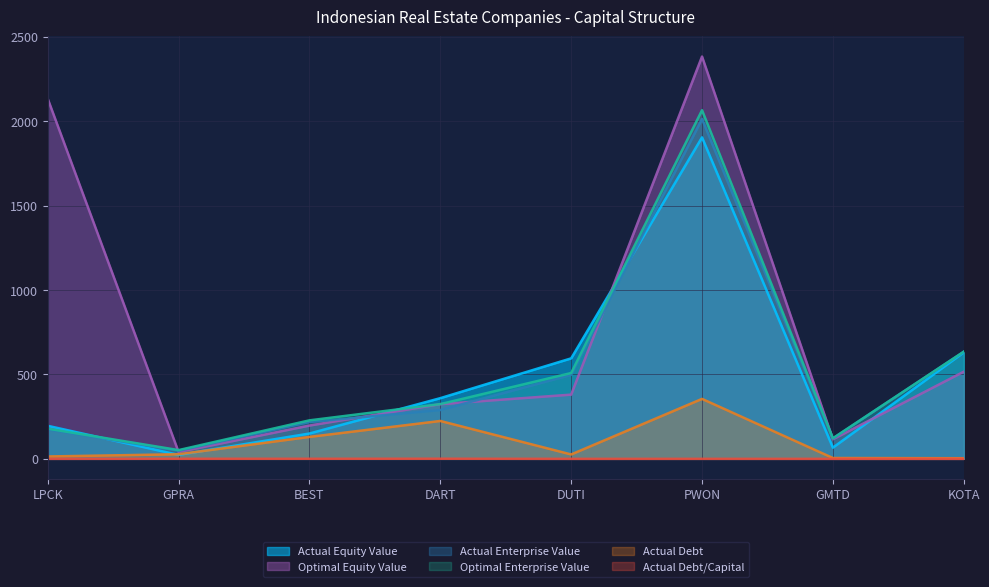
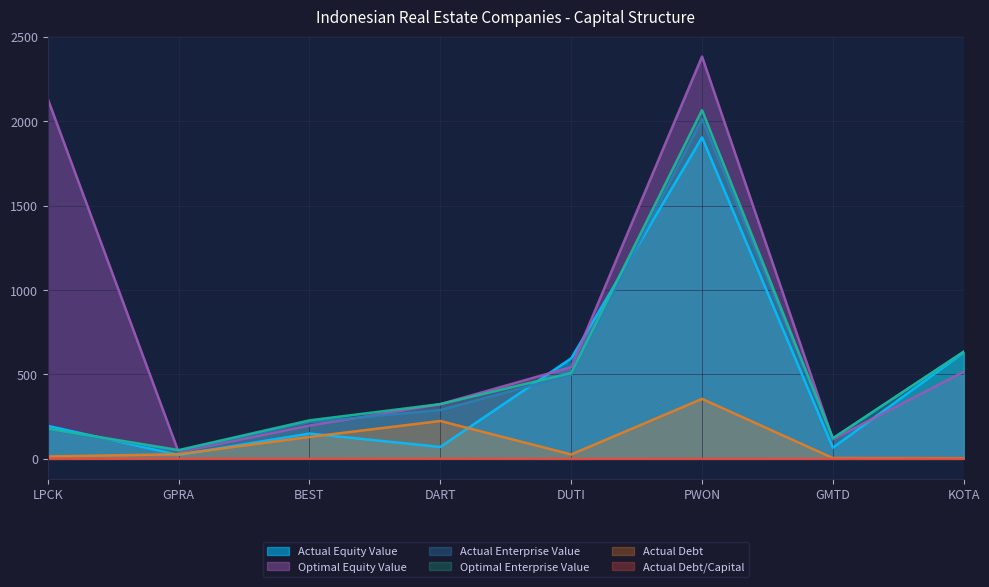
  {
    "Actual Equity Value": {
      "LPCK": 200,
      "BEST": 150,
-     "DART": 360,
+     "DART": 70,
      "DUTI": 600,
      "PWON": 1900,
      "GMTD": 70
    },
    "Optimal Equity Value": {
      "LPCK": 2130,
      "BEST": 200,
-     "DUTI": 380,
+     "DUTI": 540,
      "PWON": 2380,
      "KOTA": 520
    }
  }
